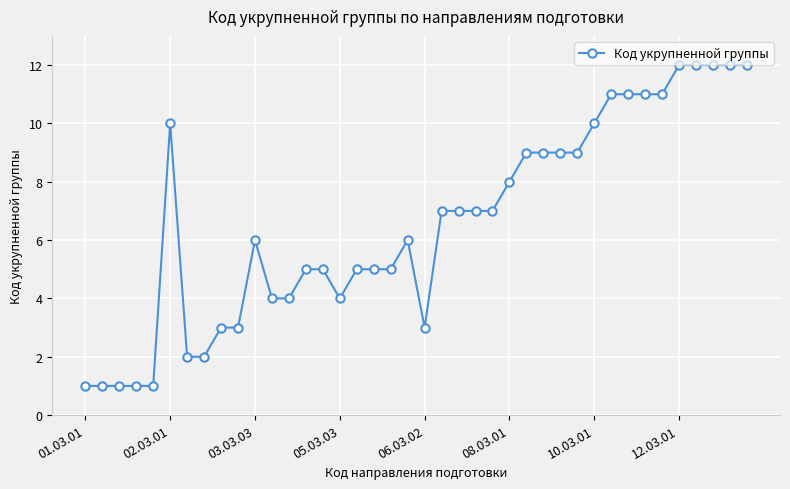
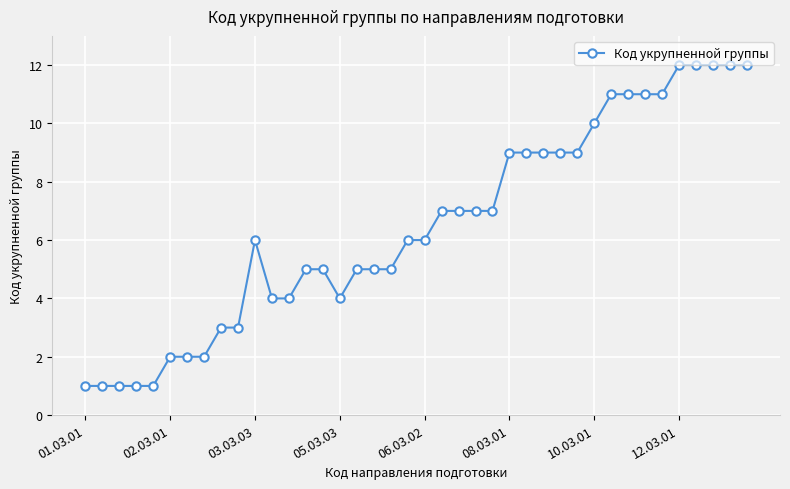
  {
    "01.03.01": 1,
-   "02.03.01": 10,
+   "02.03.01": 2,
    "03.03.03": 6,
    "05.03.03": 4,
-   "06.03.02": 3,
-   "08.03.01": 8,
+   "06.03.02": 6,
+   "08.03.01": 9,
    "10.03.01": 10
  }
